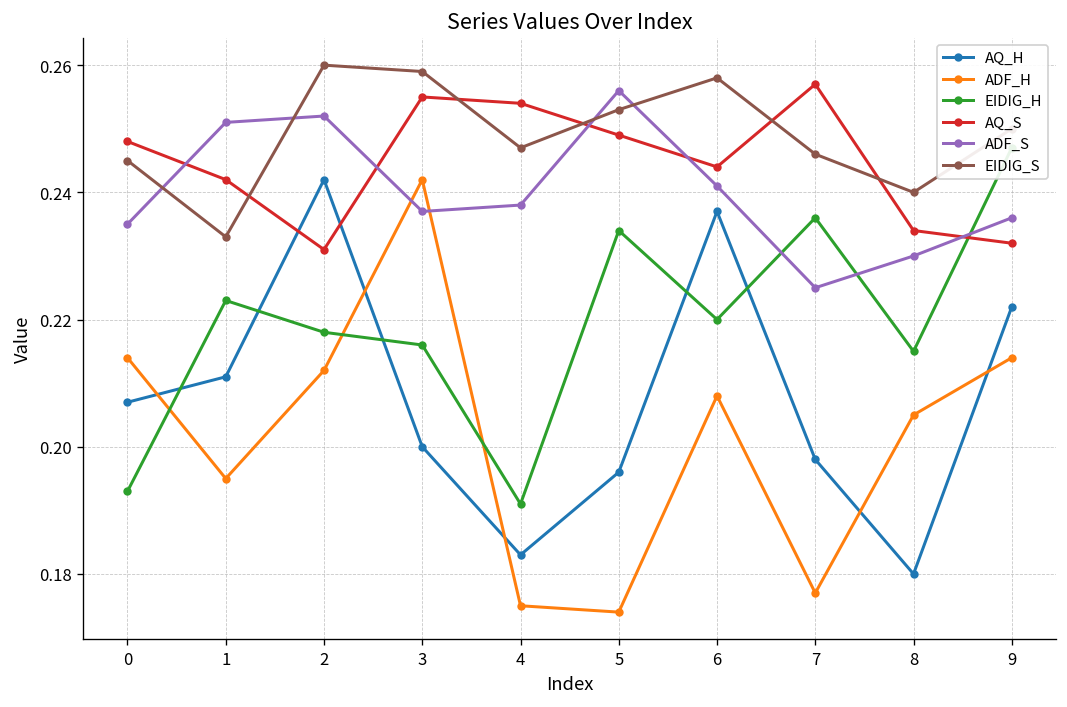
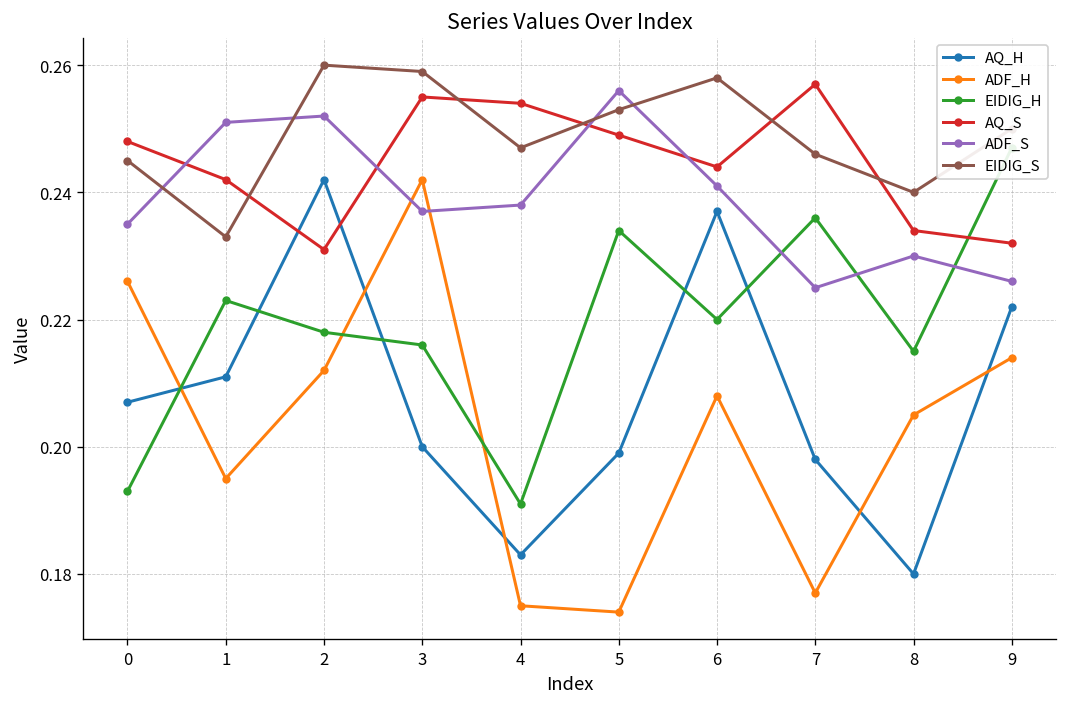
  {
    "AQ_H": {
      "0": 0.207,
      "1": 0.211,
      "2": 0.242,
      "3": 0.200,
      "4": 0.183,
-     "5": 0.196,
+     "5": 0.199,
      "6": 0.237,
      "7": 0.198,
      "8": 0.180,
      "9": 0.222
    },
    "ADF_H": {
-     "0": 0.214,
+     "0": 0.226,
      "1": 0.195,
      "2": 0.212,
      "3": 0.242,
      "4": 0.175,
      "5": 0.174,
      "6": 0.208,
      "7": 0.177,
      "8": 0.205,
      "9": 0.214
    },
    "EIDIG_H": {
      "0": 0.193,
      "1": 0.223,
      "2": 0.218,
      "3": 0.216,
      "4": 0.191,
      "5": 0.234,
      "6": 0.220,
      "7": 0.236,
      "8": 0.215
    },
    "AQ_S": {
      "0": 0.248,
      "1": 0.242,
      "2": 0.231,
      "3": 0.255,
      "4": 0.254,
      "5": 0.249,
      "6": 0.244,
      "7": 0.257,
      "8": 0.234,
      "9": 0.232
    },
    "ADF_S": {
      "0": 0.235,
      "1": 0.251,
      "2": 0.252,
      "3": 0.237,
      "4": 0.238,
      "5": 0.256,
      "6": 0.241,
      "7": 0.225,
      "8": 0.230,
-     "9": 0.236
+     "9": 0.226
    },
    "EIDIG_S": {
      "0": 0.245,
      "1": 0.233,
      "2": 0.260,
      "3": 0.259,
      "4": 0.247,
      "5": 0.253,
      "6": 0.258,
      "7": 0.246,
      "8": 0.240
    }
  }
